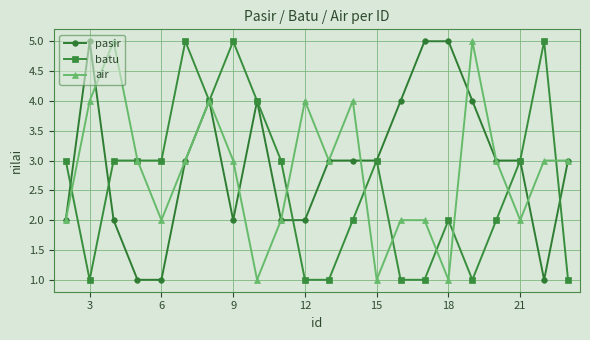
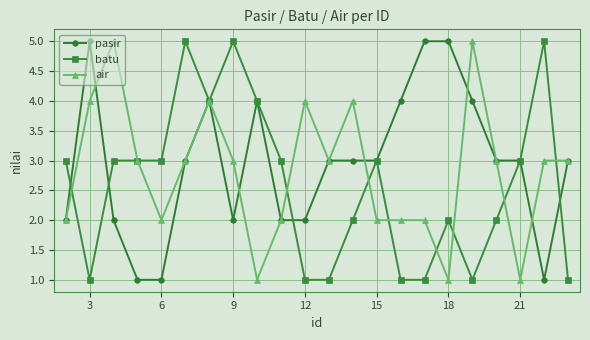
  {
    "air": {
      "3": 4,
      "6": 2,
      "9": 3,
      "12": 4,
-     "15": 1,
+     "15": 2,
      "18": 1,
-     "21": 2
+     "21": 1
    }
  }
